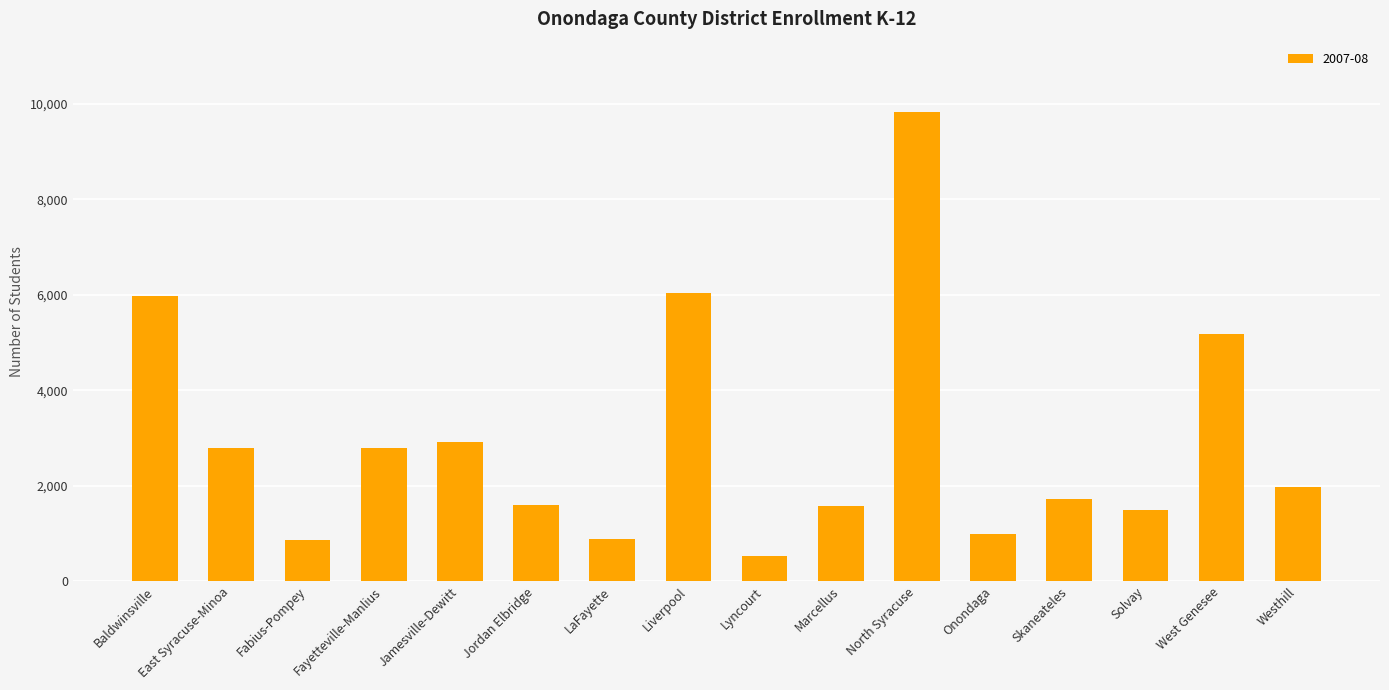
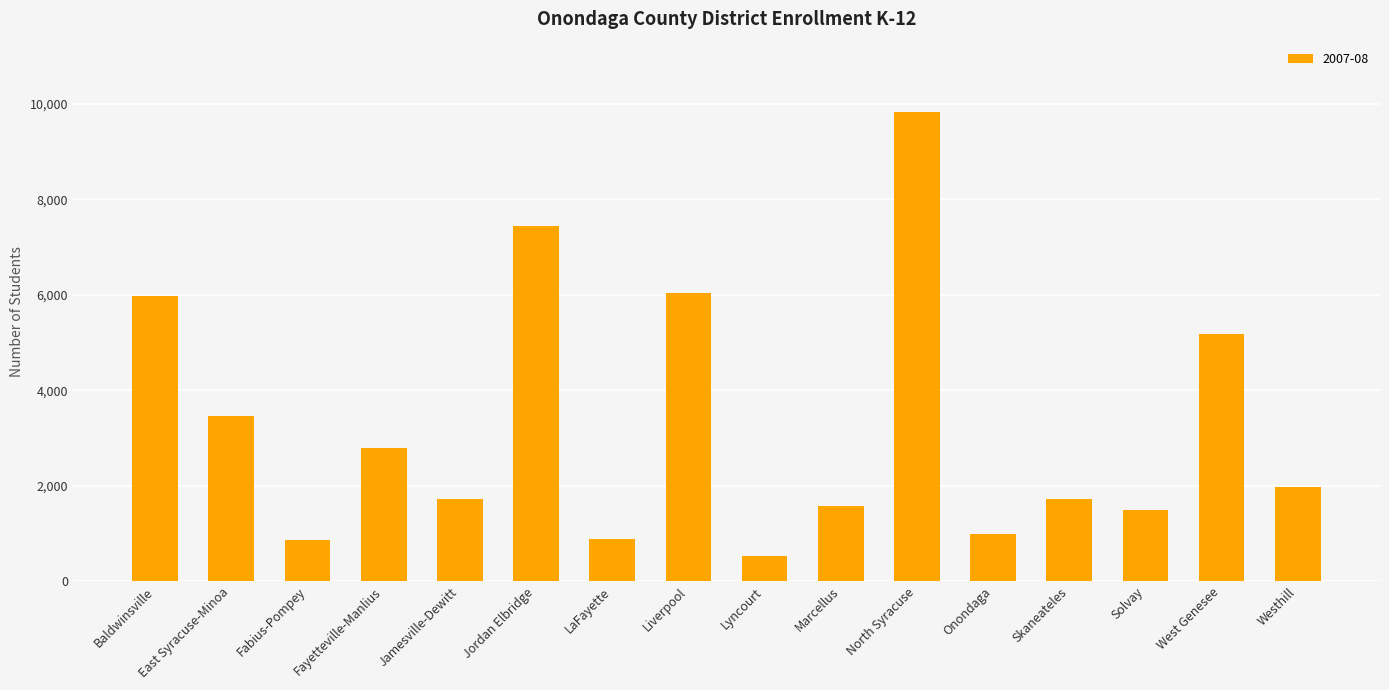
  {
    "Baldwinsville": "6,000",
-   "East Syracuse-Minoa": "2,800",
+   "East Syracuse-Minoa": "3,500",
    "Fabius-Pompey": "900",
    "Fayetteville-Manlius": "2,800",
-   "Jamesville-Dewitt": "2,900",
-   "Jordan Elbridge": "1,600",
+   "Jamesville-Dewitt": "1,700",
+   "Jordan Elbridge": "7,400",
    "LaFayette": "900",
    "Liverpool": "6,000",
    "Lyncourt": "500",
    "Marcellus": "1,600",
    "North Syracuse": "9,800",
    "Onondaga": "1,000",
    "Skaneateles": "1,700",
    "Solvay": "1,500",
    "West Genesee": "5,200",
    "Westhill": "2,000"
  }
